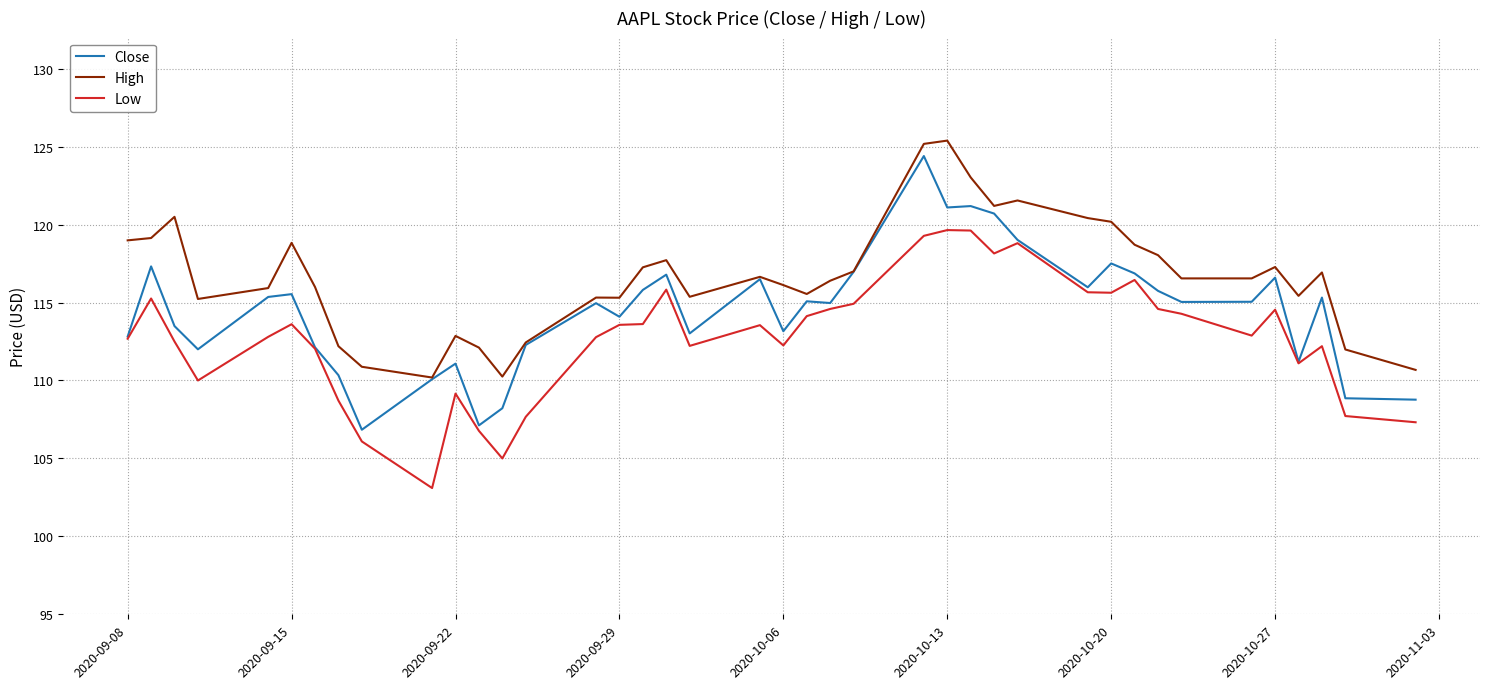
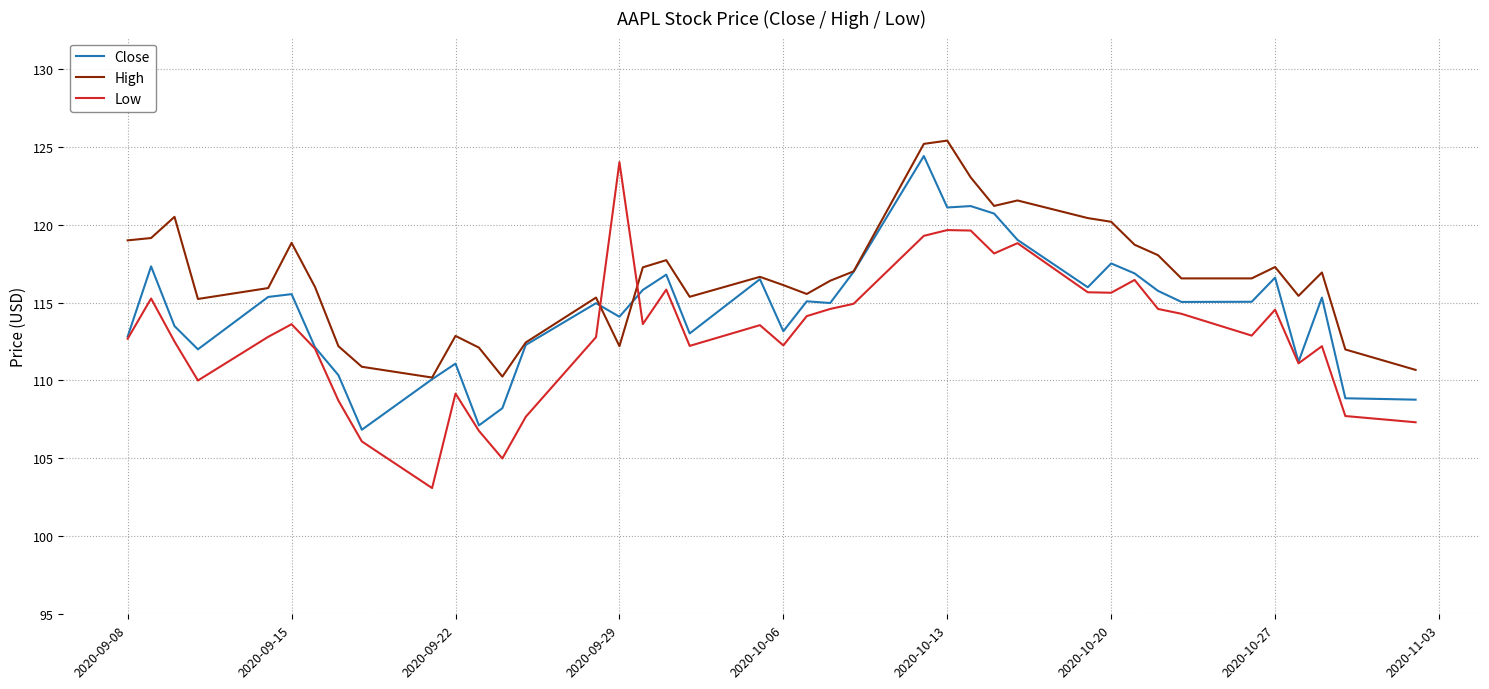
  {
    "Close": {
      "2020-09-15": 115.5,
      "2020-09-22": 111.1,
      "2020-09-29": 114.1,
      "2020-10-06": 113.2,
      "2020-10-13": 121.1,
      "2020-10-20": 117.5,
      "2020-10-27": 116.6
    },
    "High": {
      "2020-09-08": 119.0,
      "2020-09-15": 118.8,
      "2020-09-22": 112.9,
-     "2020-09-29": 115.3,
+     "2020-09-29": 112.2,
      "2020-10-06": 116.1,
      "2020-10-13": 125.4,
      "2020-10-20": 120.2,
      "2020-10-27": 117.3
    },
    "Low": {
      "2020-09-15": 113.6,
      "2020-09-22": 109.2,
-     "2020-09-29": 113.6,
+     "2020-09-29": 124.0,
      "2020-10-06": 112.3,
      "2020-10-13": 119.7,
      "2020-10-20": 115.6,
      "2020-10-27": 114.5
    }
  }
